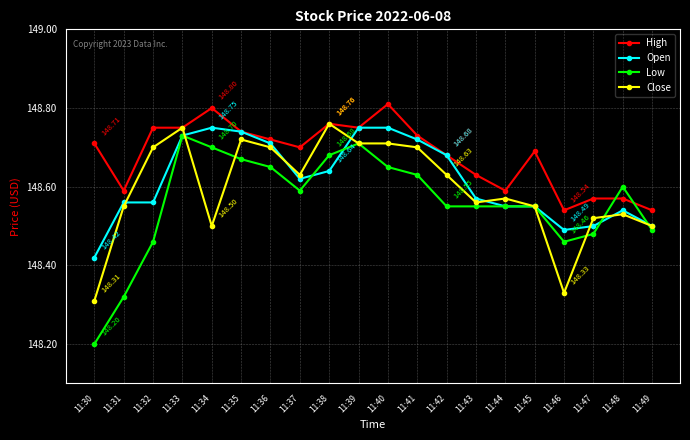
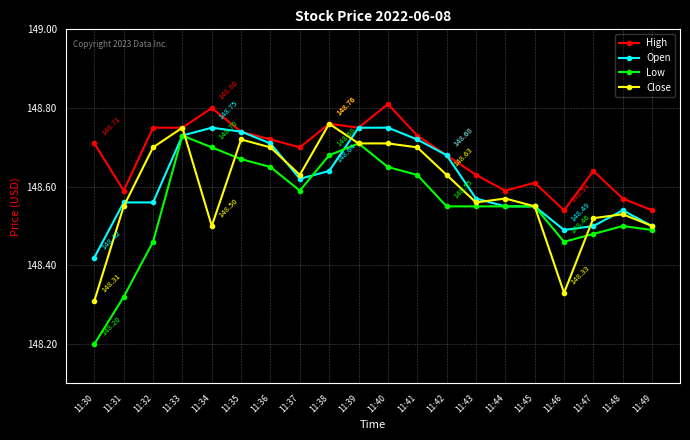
  {
    "High": {
      "11:31": 148.59,
      "11:32": 148.75,
      "11:36": 148.72,
      "11:37": 148.70,
      "11:40": 148.81,
      "11:41": 148.73,
      "11:44": 148.59,
-     "11:45": 148.69,
-     "11:47": 148.57,
+     "11:45": 148.61,
+     "11:47": 148.64,
      "11:48": 148.57,
      "11:49": 148.54
    },
    "Open": {
      "11:30": 148.42,
      "11:34": 148.75
    },
    "Low": {
      "11:32": 148.46,
      "11:35": 148.67,
      "11:36": 148.65,
      "11:37": 148.59,
      "11:40": 148.65,
      "11:41": 148.63,
-     "11:48": 148.6,
+     "11:48": 148.5,
      "11:49": 148.49
    },
    "Close": {
      "11:30": 148.31,
      "11:34": 148.50,
      "11:46": 148.33
    }
  }
